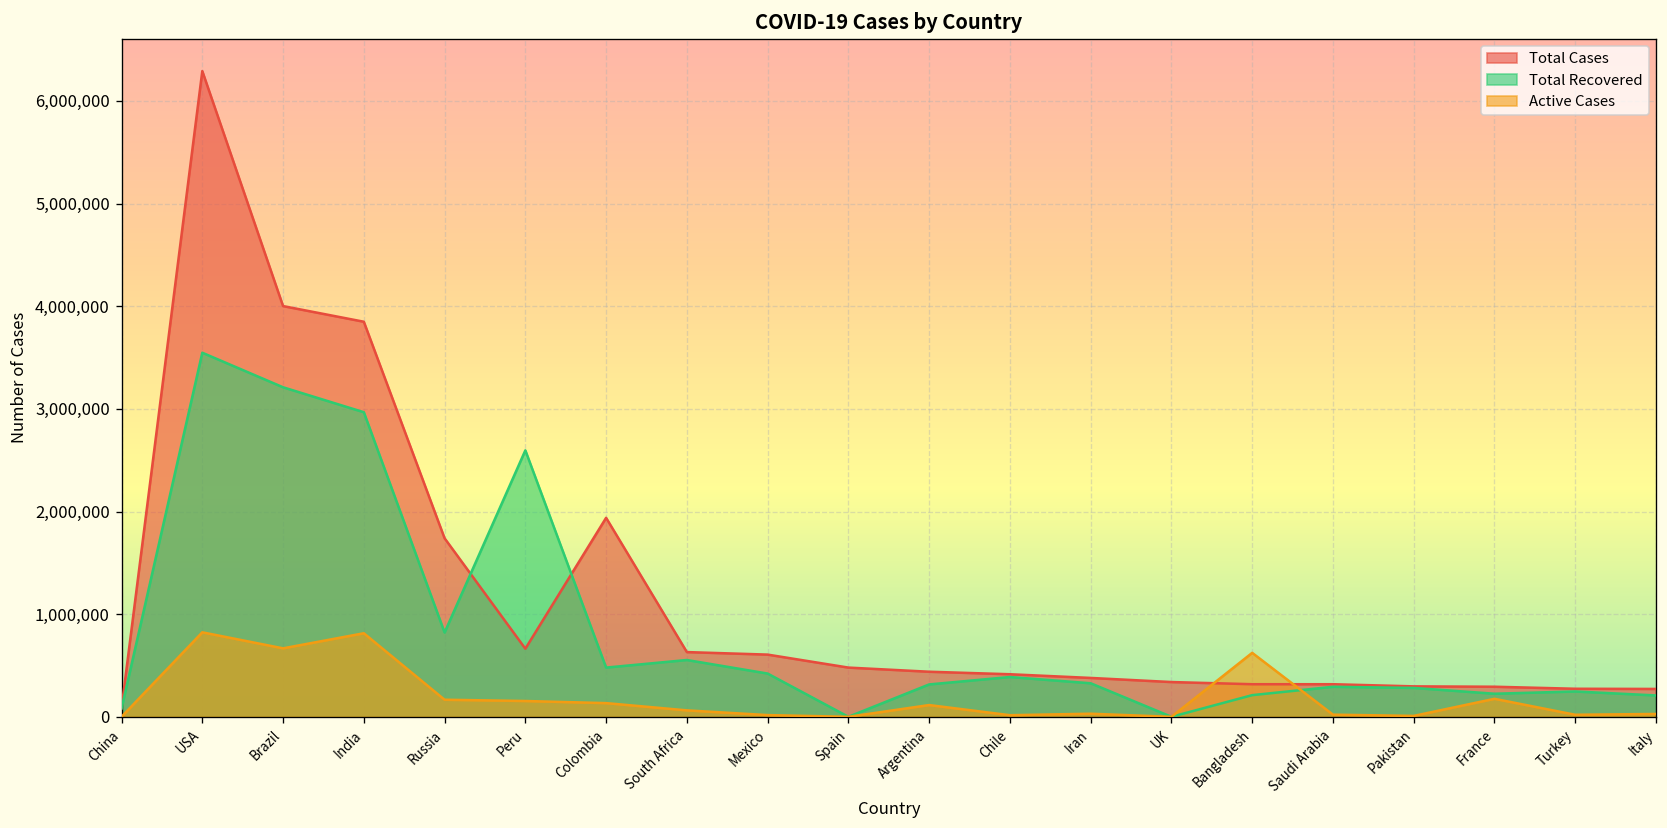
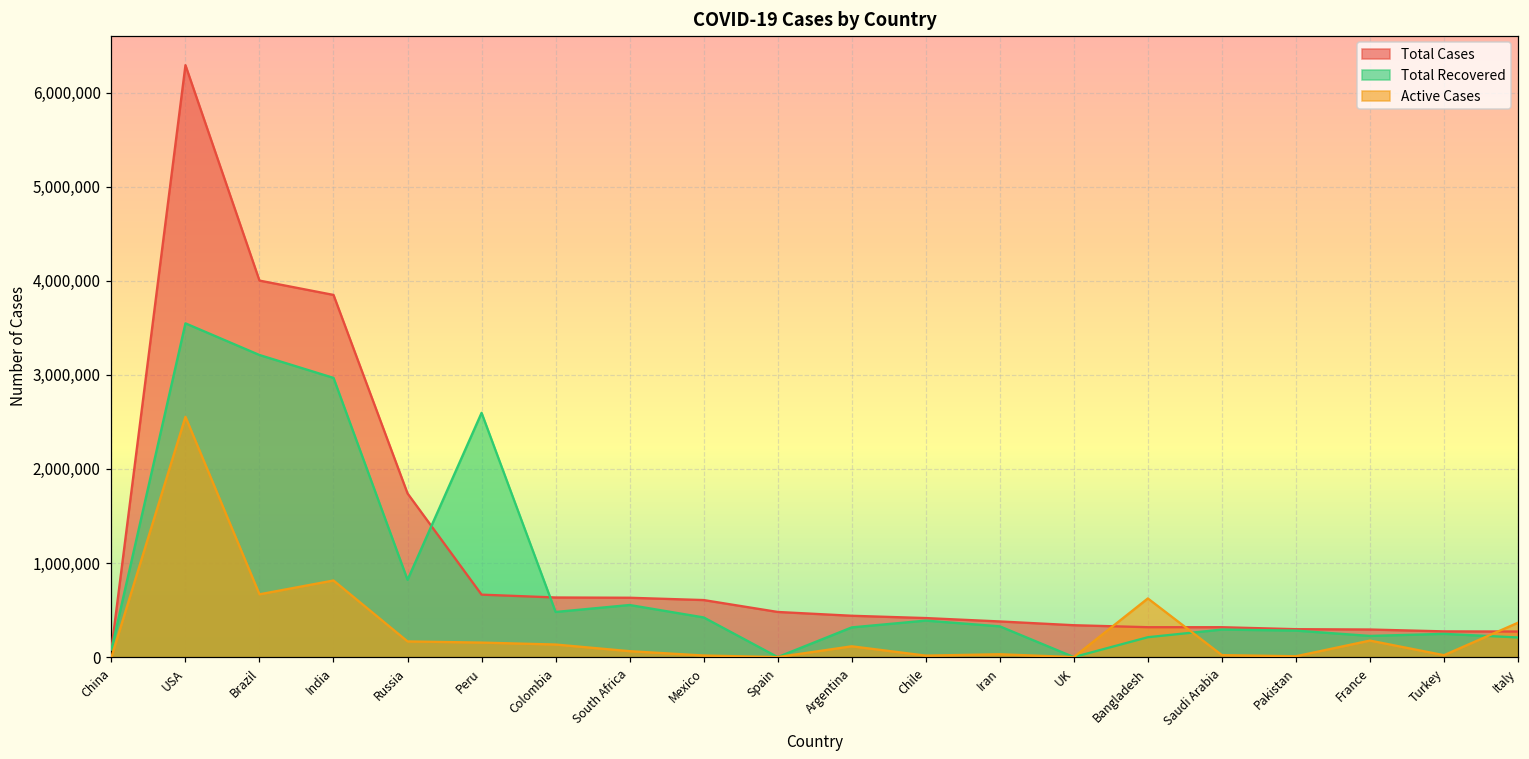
  {
    "Total Cases": {
      "USA": "6,300,000",
      "Brazil": "4,000,000",
      "India": "3,800,000",
      "Russia": "1,700,000",
      "Peru": "700,000",
-     "Colombia": "1,900,000",
+     "Colombia": "600,000",
      "South Africa": "600,000",
      "Mexico": "600,000",
      "Spain": "500,000",
      "Argentina": "400,000",
      "Iran": "400,000",
      "UK": "300,000",
      "Bangladesh": "300,000",
      "France": "300,000",
      "Italy": "300,000"
    },
    "Total Recovered": {
      "USA": "3,500,000",
      "Brazil": "3,200,000",
      "India": "3,000,000",
      "Russia": "800,000",
      "Peru": "2,600,000",
      "Colombia": "500,000",
      "South Africa": "600,000",
      "Mexico": "400,000",
      "Argentina": "300,000",
      "Iran": "300,000",
      "Bangladesh": "200,000",
      "France": "200,000",
      "Italy": "200,000"
    },
    "Active Cases": {
      "China": "0",
-     "USA": "800,000",
+     "USA": "2,600,000",
      "Brazil": "700,000",
      "India": "800,000",
      "Russia": "200,000",
      "Peru": "200,000",
      "Colombia": "100,000",
      "South Africa": "100,000",
      "Mexico": "0",
      "Argentina": "100,000",
      "Chile": "0",
      "Iran": "0",
      "Bangladesh": "600,000",
      "Saudi Arabia": "0",
      "Pakistan": "0",
      "France": "200,000",
      "Turkey": "0",
-     "Italy": "0"
+     "Italy": "400,000"
    }
  }
